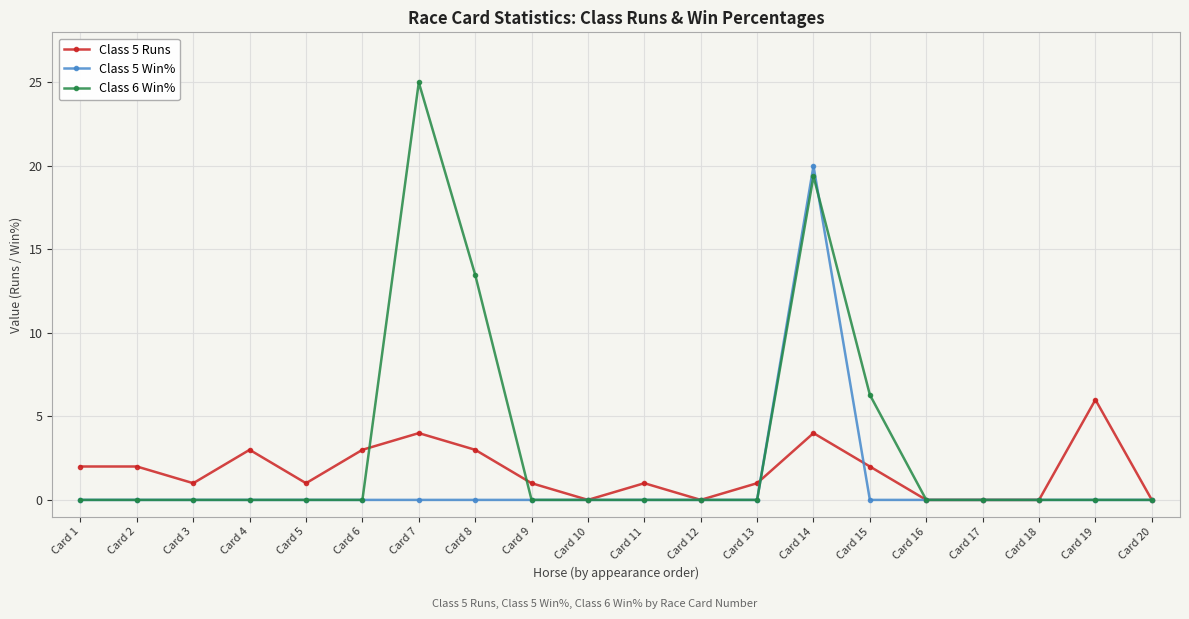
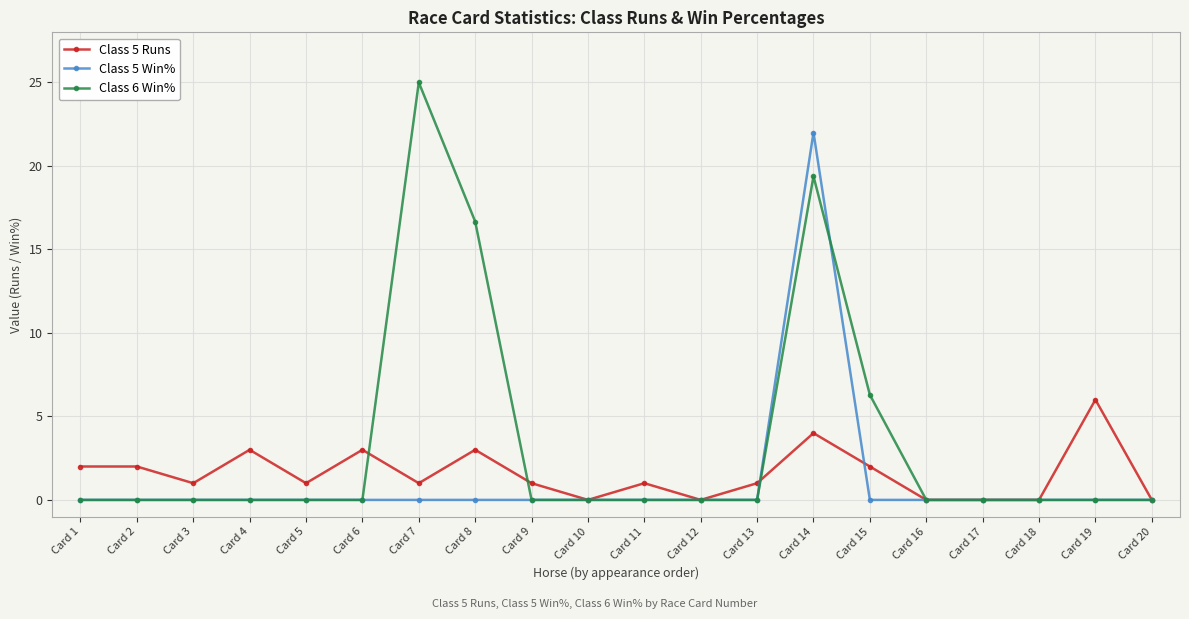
  {
    "Class 5 Runs": {
      "Card 1": 2,
      "Card 2": 2,
      "Card 3": 1,
      "Card 4": 3,
      "Card 5": 1,
      "Card 6": 3,
-     "Card 7": 4,
+     "Card 7": 1,
      "Card 8": 3,
      "Card 9": 1,
      "Card 11": 1,
      "Card 13": 1,
      "Card 14": 4,
      "Card 15": 2,
      "Card 19": 6
    },
    "Class 5 Win%": {
      "Card 7": 0,
      "Card 8": 0,
-     "Card 14": 20,
+     "Card 14": 22,
      "Card 15": 0
    },
    "Class 6 Win%": {
      "Card 7": 25.0,
-     "Card 8": 13.5,
+     "Card 8": 16.7,
      "Card 14": 19.4,
      "Card 15": 6.3
    }
  }
